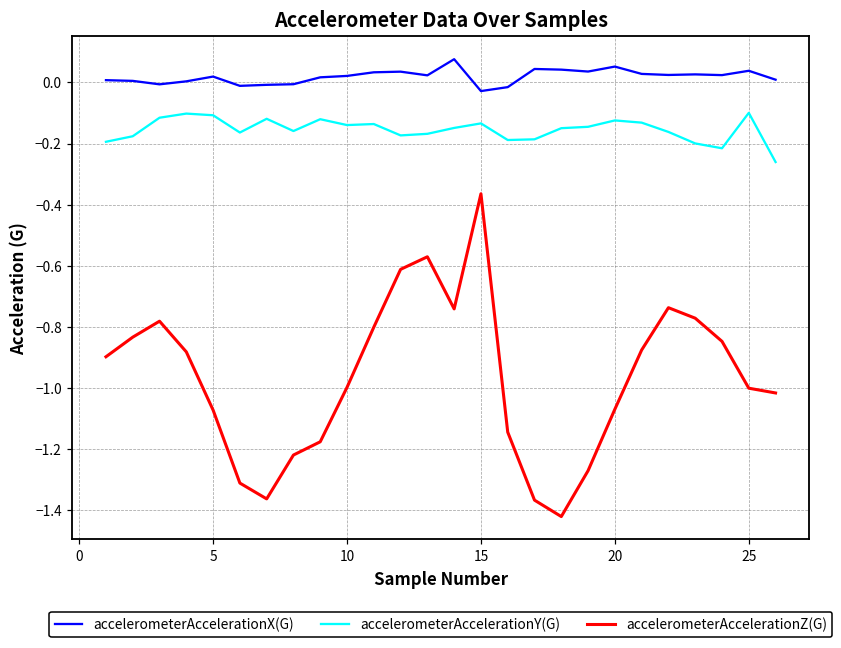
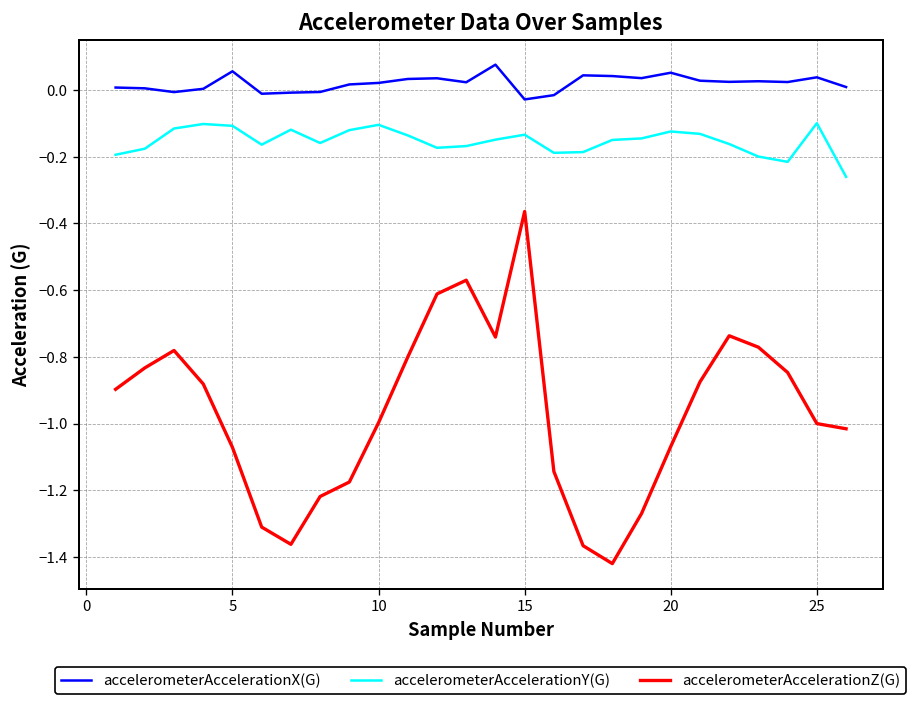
  {
    "accelerometerAccelerationX(G)": {
-     "5": 0.02,
+     "5": 0.06,
      "10": 0.02,
      "15": -0.03,
      "20": 0.05,
      "25": 0.04
    },
    "accelerometerAccelerationY(G)": {
      "5": -0.11,
-     "10": -0.14,
+     "10": -0.10,
      "15": -0.13,
      "20": -0.12,
      "25": -0.10
    },
    "accelerometerAccelerationZ(G)": {
      "5": -1.07,
      "10": -1.00,
      "15": -0.36,
      "20": -1.07,
      "25": -1.00
    }
  }
